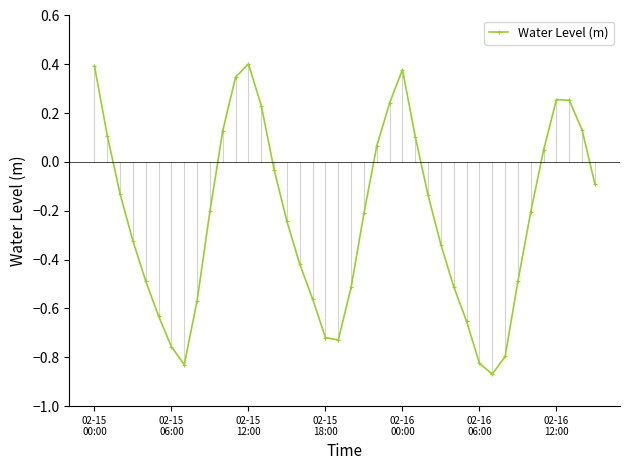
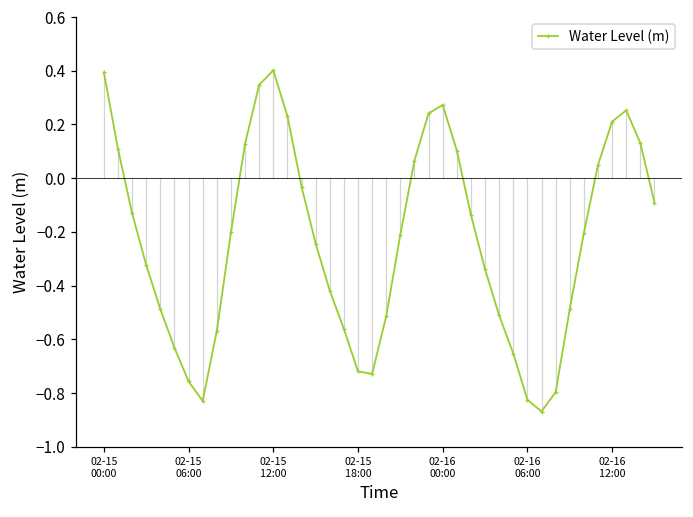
  {
    "Water Level (m)": {
-     "02-16 00:00": 0.38,
-     "02-16 12:00": 0.26
+     "02-16 00:00": 0.27,
+     "02-16 12:00": 0.21
    }
  }
